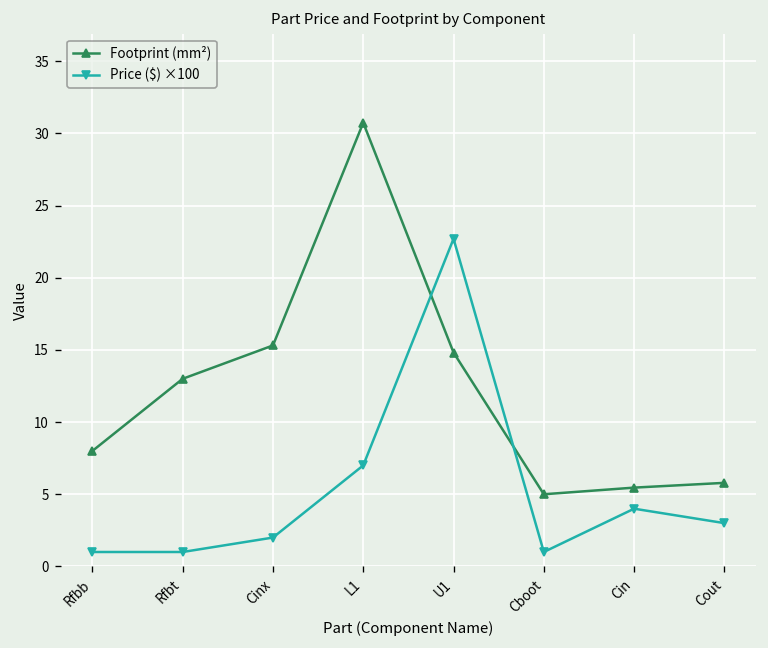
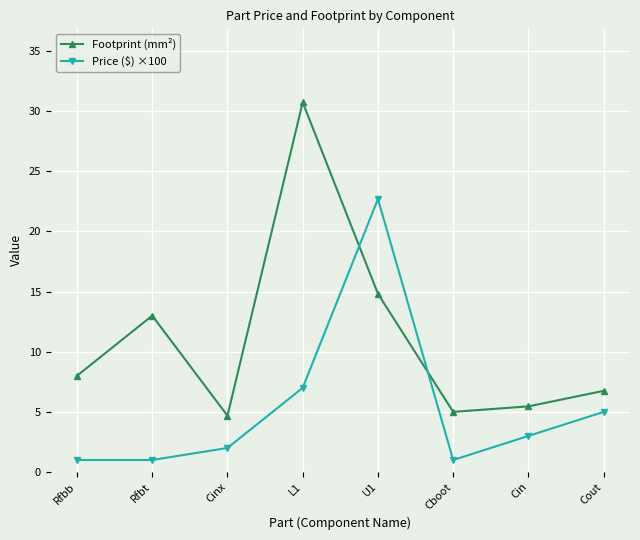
  {
    "Footprint (mm²)": {
      "Rfbb": 8.0,
      "Rfbt": 13.0,
-     "Cinx": 15.3,
+     "Cinx": 4.7,
      "L1": 30.7,
      "U1": 14.8,
      "Cboot": 5.0,
      "Cin": 5.5,
-     "Cout": 5.8
+     "Cout": 6.8
    },
    "Price ($) ×100": {
      "Rfbb": 1.0,
      "Rfbt": 1.0,
      "Cinx": 2.0,
      "L1": 7.0,
      "U1": 22.7,
      "Cboot": 1.0,
-     "Cin": 4.0,
-     "Cout": 3.0
+     "Cin": 3.0,
+     "Cout": 5.0
    }
  }
